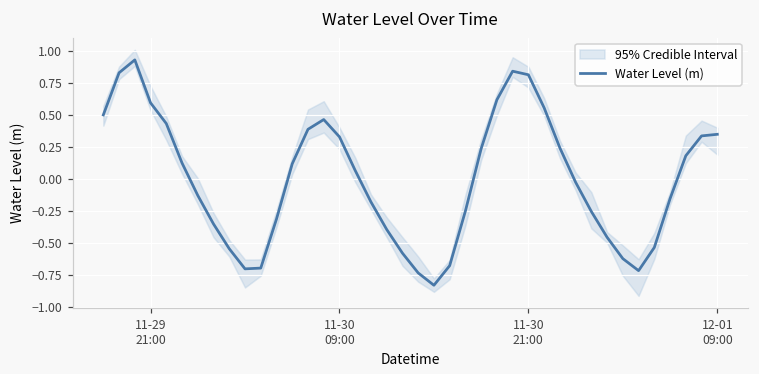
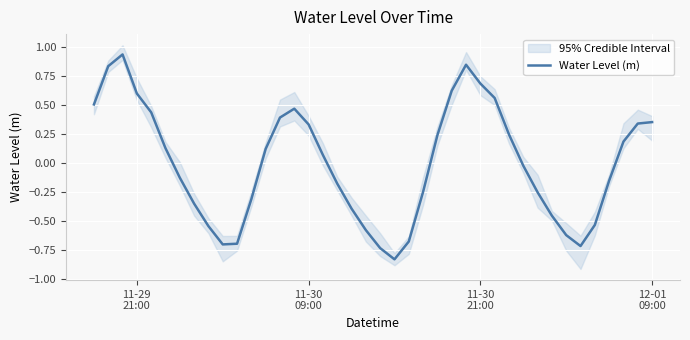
  {
    "Water Level (m)": {
      "11-29 21:00": 0.60,
      "11-30 09:00": 0.33,
-     "11-30 21:00": 0.82,
+     "11-30 21:00": 0.68,
      "12-01 09:00": 0.35
    }
  }
